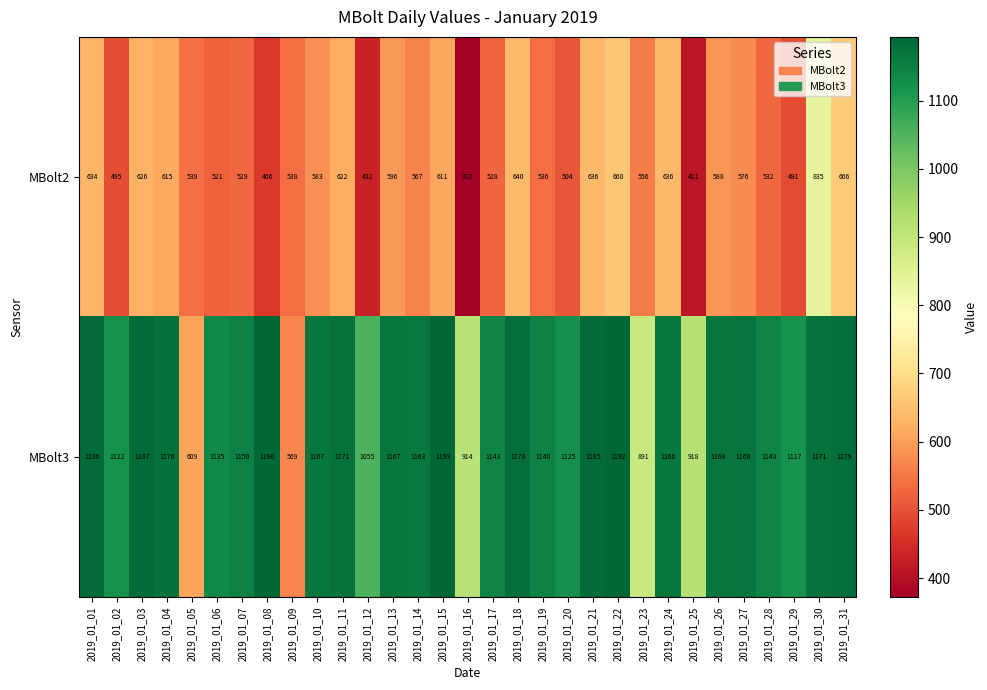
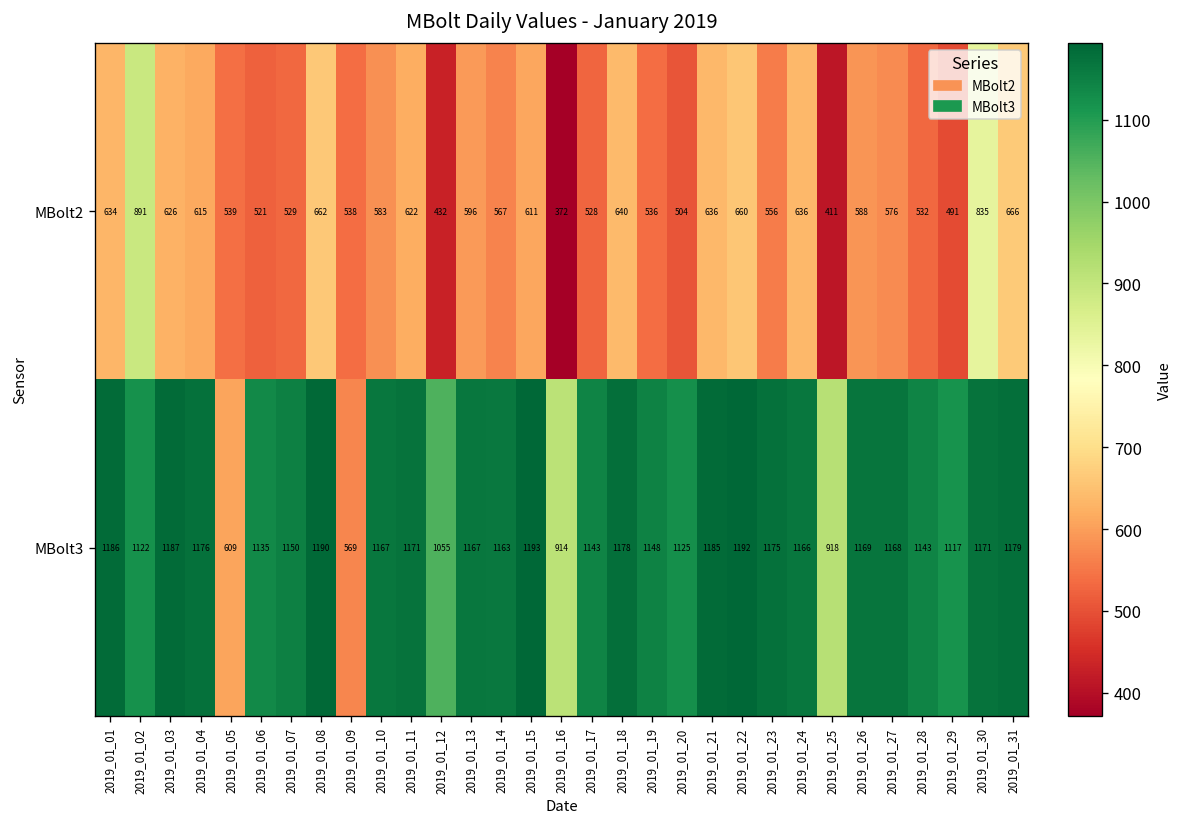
  {
    "MBolt2": {
      "2019_01_01": 634,
-     "2019_01_02": 495,
+     "2019_01_02": 891,
      "2019_01_03": 626,
      "2019_01_04": 615,
      "2019_01_05": 539,
      "2019_01_06": 521,
      "2019_01_07": 529,
-     "2019_01_08": 466,
+     "2019_01_08": 662,
      "2019_01_09": 538,
      "2019_01_10": 583,
      "2019_01_11": 622,
      "2019_01_12": 432,
      "2019_01_13": 596,
      "2019_01_14": 567,
      "2019_01_15": 611,
      "2019_01_16": 372,
      "2019_01_17": 528,
      "2019_01_18": 640,
      "2019_01_19": 536,
      "2019_01_20": 504,
      "2019_01_21": 636,
      "2019_01_22": 660,
      "2019_01_23": 556,
      "2019_01_24": 636,
      "2019_01_25": 411,
      "2019_01_26": 588,
      "2019_01_27": 576,
      "2019_01_28": 532,
      "2019_01_29": 491,
      "2019_01_30": 835,
      "2019_01_31": 666
    },
    "MBolt3": {
      "2019_01_01": 1186,
      "2019_01_02": 1122,
      "2019_01_03": 1187,
      "2019_01_04": 1176,
      "2019_01_05": 609,
      "2019_01_06": 1135,
      "2019_01_07": 1150,
      "2019_01_08": 1190,
      "2019_01_09": 569,
      "2019_01_10": 1167,
      "2019_01_11": 1171,
      "2019_01_12": 1055,
      "2019_01_13": 1167,
      "2019_01_14": 1163,
      "2019_01_15": 1193,
      "2019_01_16": 914,
      "2019_01_17": 1143,
      "2019_01_18": 1178,
      "2019_01_19": 1148,
      "2019_01_20": 1125,
      "2019_01_21": 1185,
      "2019_01_22": 1192,
-     "2019_01_23": 891,
+     "2019_01_23": 1175,
      "2019_01_24": 1166,
      "2019_01_25": 918,
      "2019_01_26": 1169,
      "2019_01_27": 1168,
      "2019_01_28": 1143,
      "2019_01_29": 1117,
      "2019_01_30": 1171,
      "2019_01_31": 1179
    }
  }
